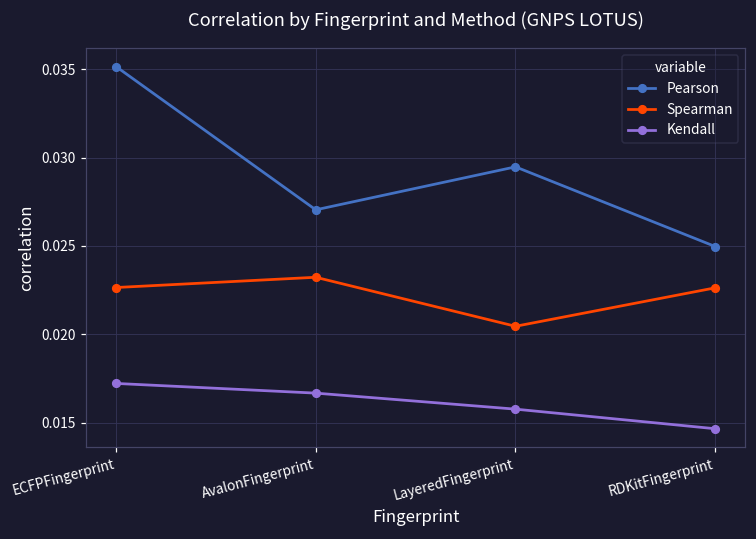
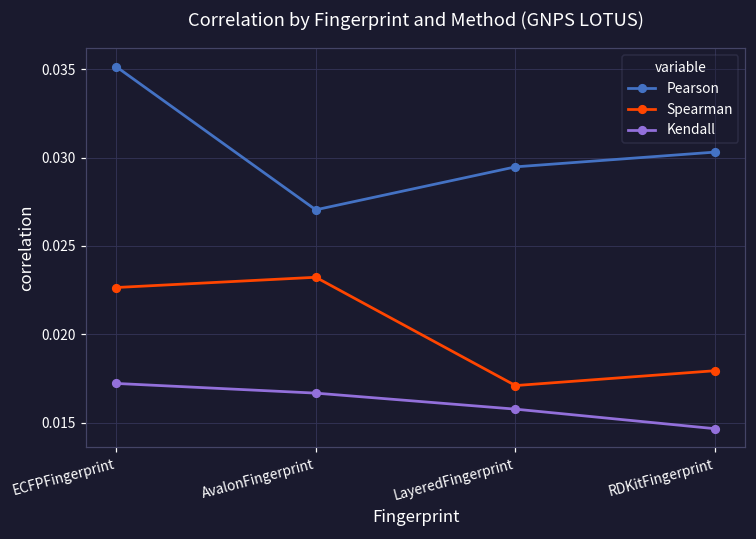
  {
    "Pearson": {
      "ECFPFingerprint": 0.0352,
      "AvalonFingerprint": 0.0270,
      "LayeredFingerprint": 0.0295,
-     "RDKitFingerprint": 0.0250
+     "RDKitFingerprint": 0.0303
    },
    "Spearman": {
      "ECFPFingerprint": 0.0226,
      "AvalonFingerprint": 0.0232,
-     "LayeredFingerprint": 0.0205,
-     "RDKitFingerprint": 0.0226
+     "LayeredFingerprint": 0.0171,
+     "RDKitFingerprint": 0.0179
    },
    "Kendall": {
      "ECFPFingerprint": 0.0172,
      "AvalonFingerprint": 0.0167,
      "LayeredFingerprint": 0.0158,
      "RDKitFingerprint": 0.0147
    }
  }
